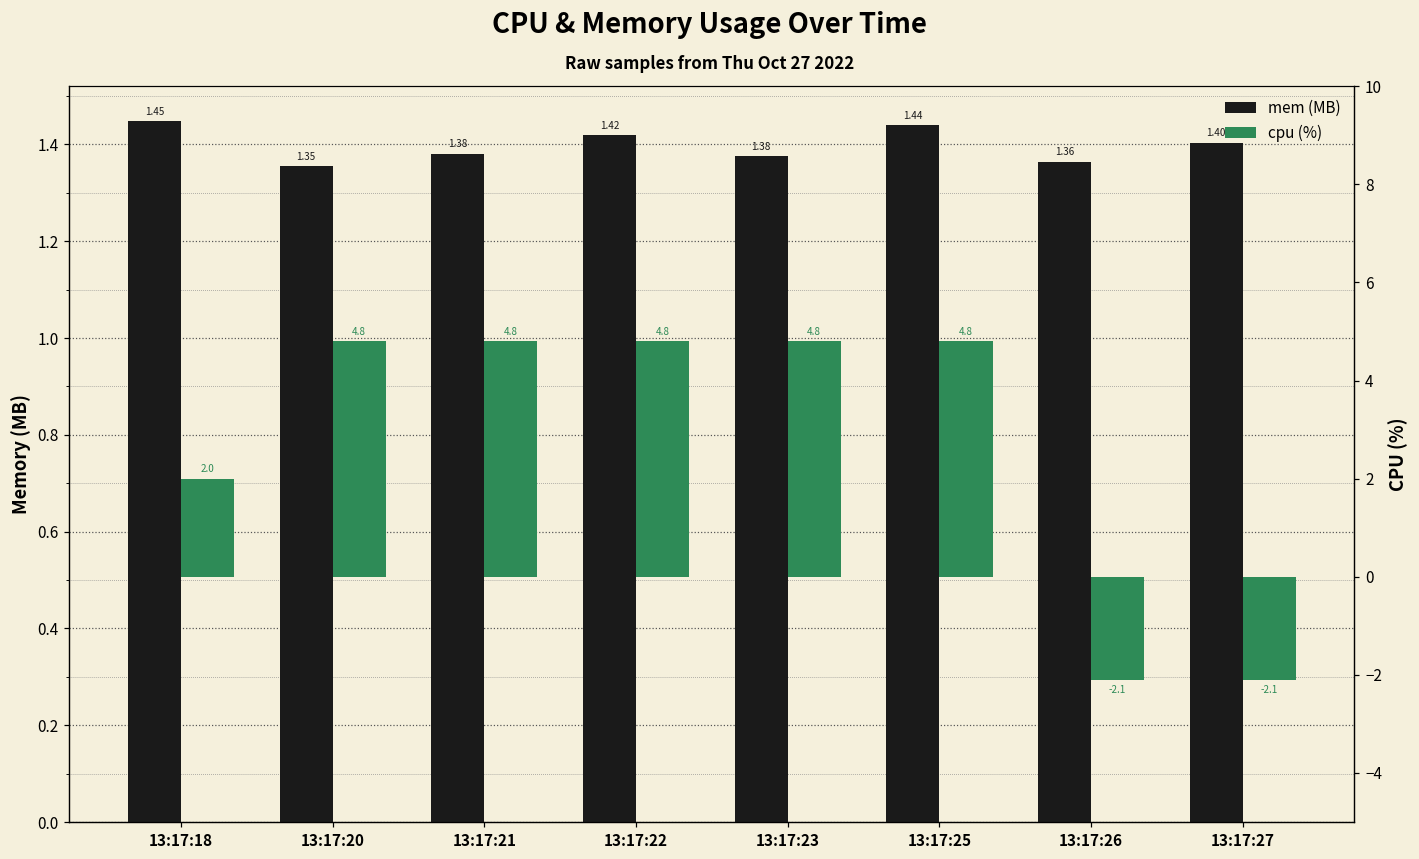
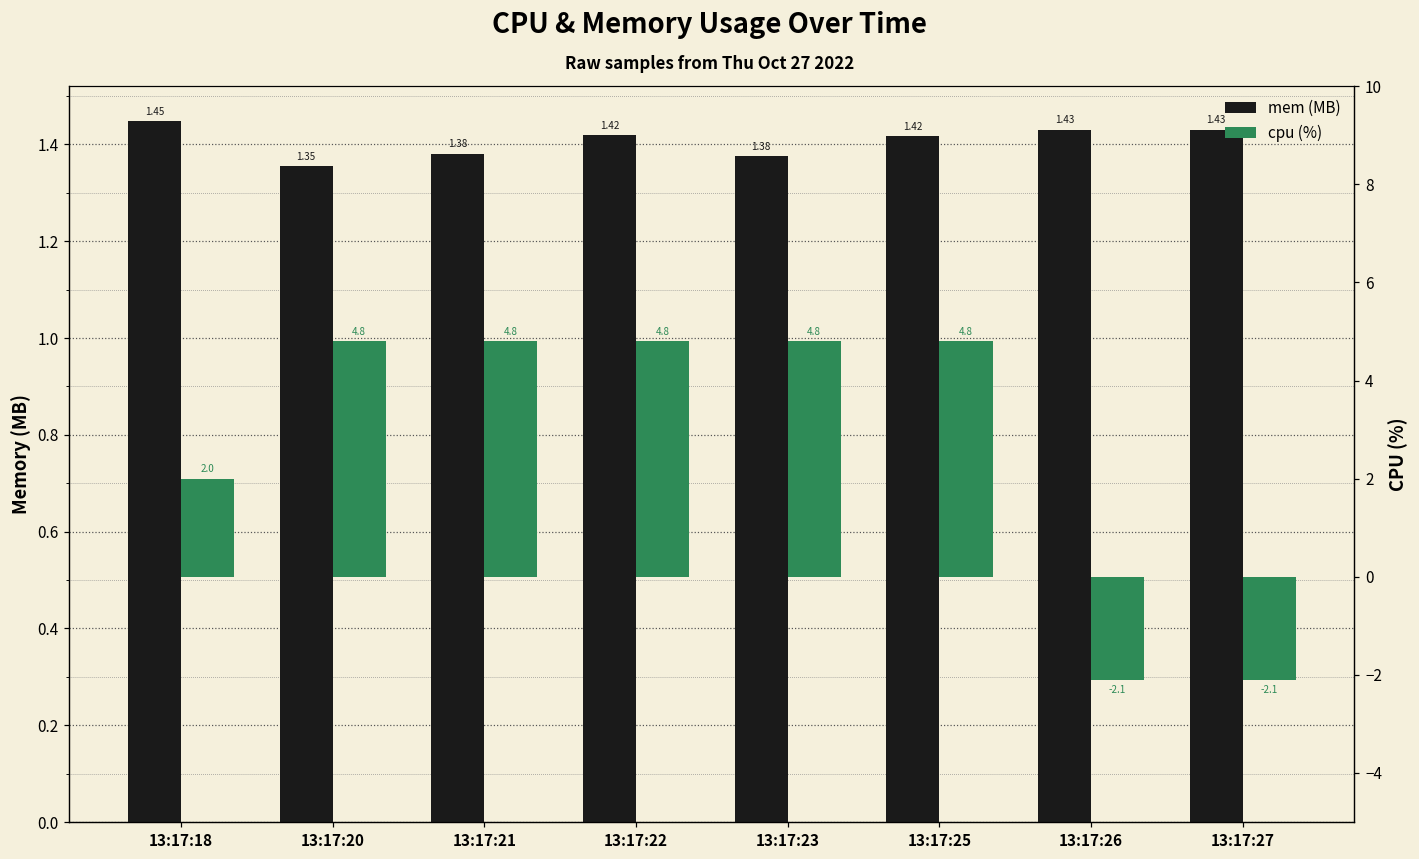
  {
    "mem (MB)": {
      "13:17:18": 1.45,
      "13:17:20": 1.35,
      "13:17:21": 1.38,
      "13:17:22": 1.42,
      "13:17:23": 1.38,
-     "13:17:25": 1.44,
-     "13:17:26": 1.36,
-     "13:17:27": 1.40
+     "13:17:25": 1.42,
+     "13:17:26": 1.43,
+     "13:17:27": 1.43
    },
    "cpu (%)": {
      "13:17:18": 2.0,
      "13:17:20": 4.8,
      "13:17:21": 4.8,
      "13:17:22": 4.8,
      "13:17:23": 4.8,
      "13:17:25": 4.8,
      "13:17:26": -2.1,
      "13:17:27": -2.1
    }
  }
